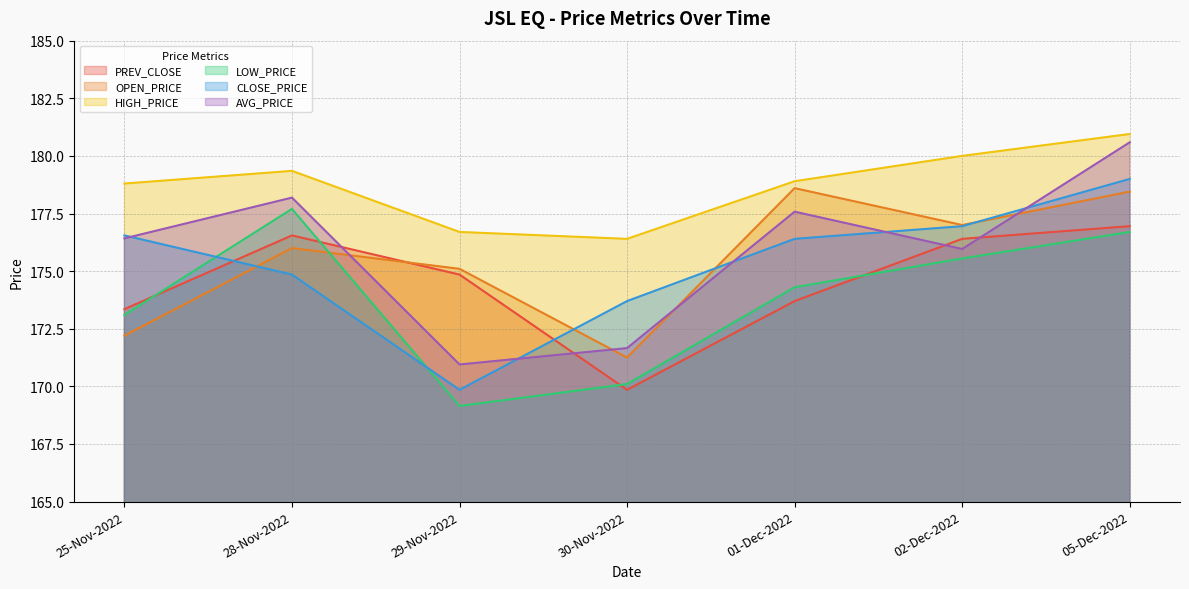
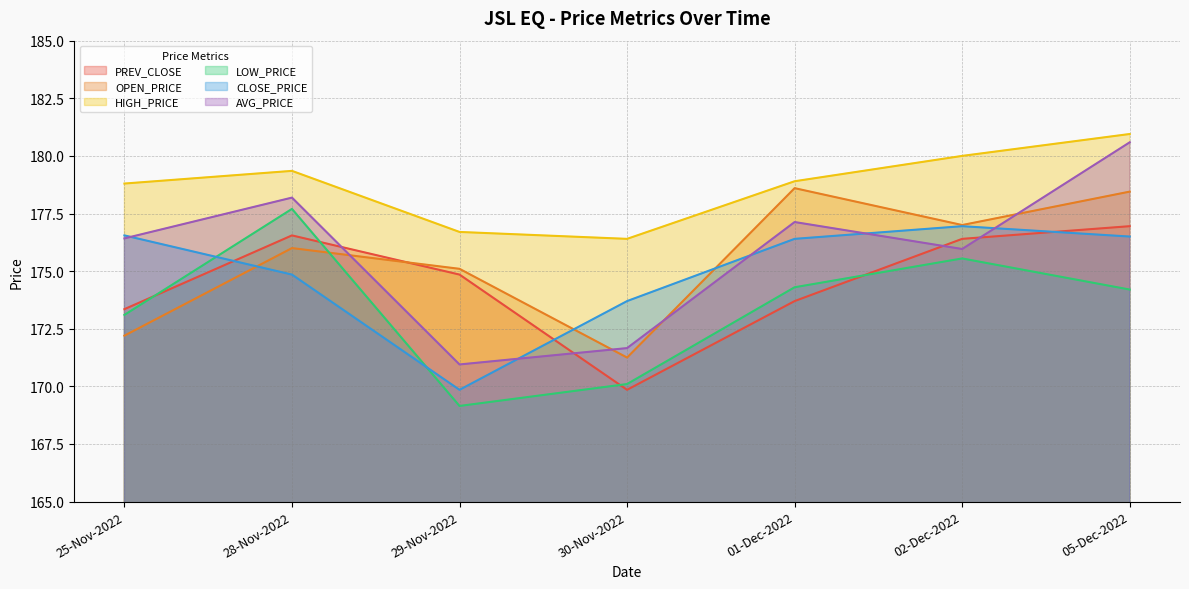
  {
    "LOW_PRICE": {
      "25-Nov-2022": 173.1,
      "28-Nov-2022": 177.7,
      "29-Nov-2022": 169.2,
      "30-Nov-2022": 170.1,
      "01-Dec-2022": 174.3,
      "02-Dec-2022": 175.6,
-     "05-Dec-2022": 176.7
+     "05-Dec-2022": 174.2
    },
    "CLOSE_PRICE": {
      "25-Nov-2022": 176.6,
      "28-Nov-2022": 174.9,
      "29-Nov-2022": 169.9,
      "30-Nov-2022": 173.7,
      "01-Dec-2022": 176.4,
-     "05-Dec-2022": 179.0
+     "05-Dec-2022": 176.5
    },
    "AVG_PRICE": {
      "25-Nov-2022": 176.4,
      "28-Nov-2022": 178.2,
      "29-Nov-2022": 171.0,
      "30-Nov-2022": 171.7,
-     "01-Dec-2022": 177.6,
+     "01-Dec-2022": 177.1,
      "02-Dec-2022": 176.0,
      "05-Dec-2022": 180.6
    }
  }
